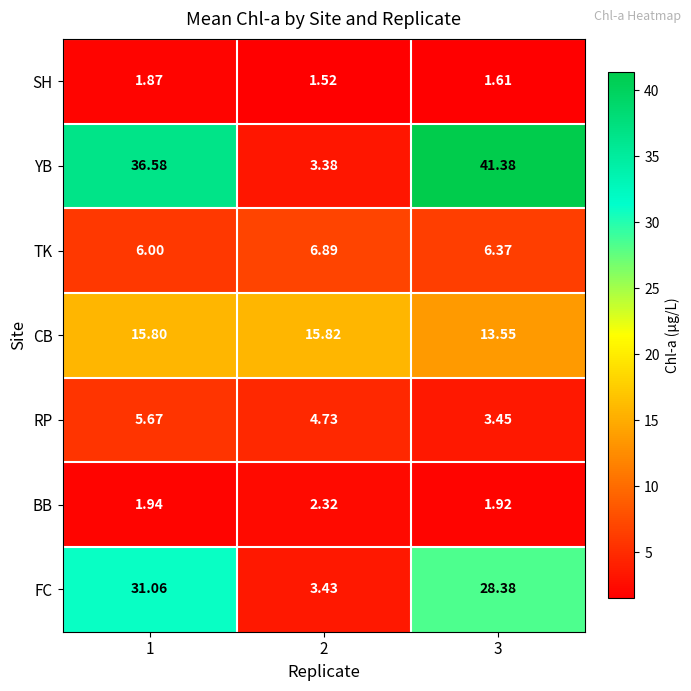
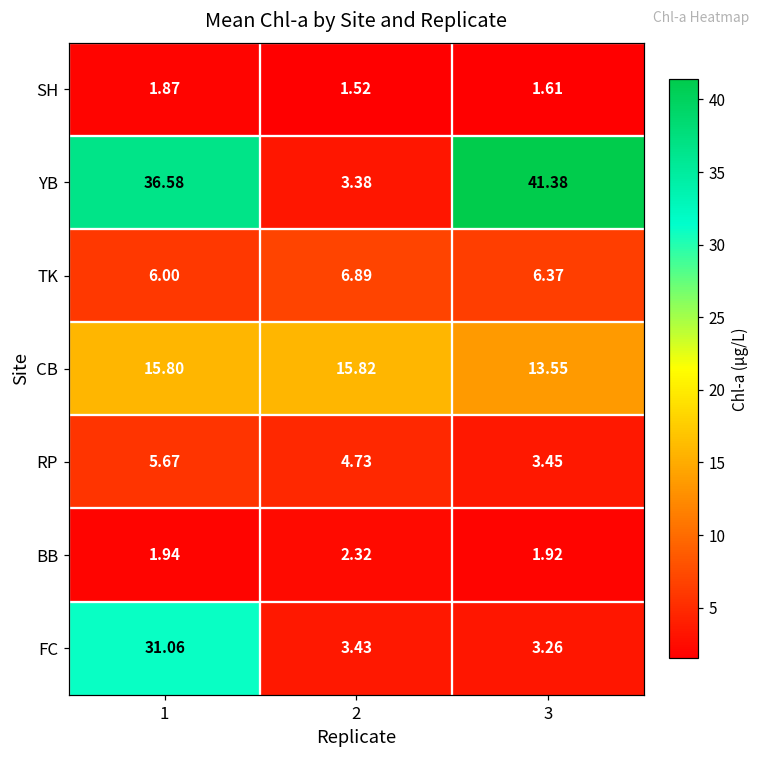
  {
    "SH": {
      "1": 1.87,
      "2": 1.52,
      "3": 1.61
    },
    "YB": {
      "1": 36.58,
      "2": 3.38,
      "3": 41.38
    },
    "TK": {
      "1": 6.00,
      "2": 6.89,
      "3": 6.37
    },
    "CB": {
      "1": 15.80,
      "2": 15.82,
      "3": 13.55
    },
    "RP": {
      "1": 5.67,
      "2": 4.73,
      "3": 3.45
    },
    "BB": {
      "1": 1.94,
      "2": 2.32,
      "3": 1.92
    },
    "FC": {
      "1": 31.06,
      "2": 3.43,
-     "3": 28.38
+     "3": 3.26
    }
  }
